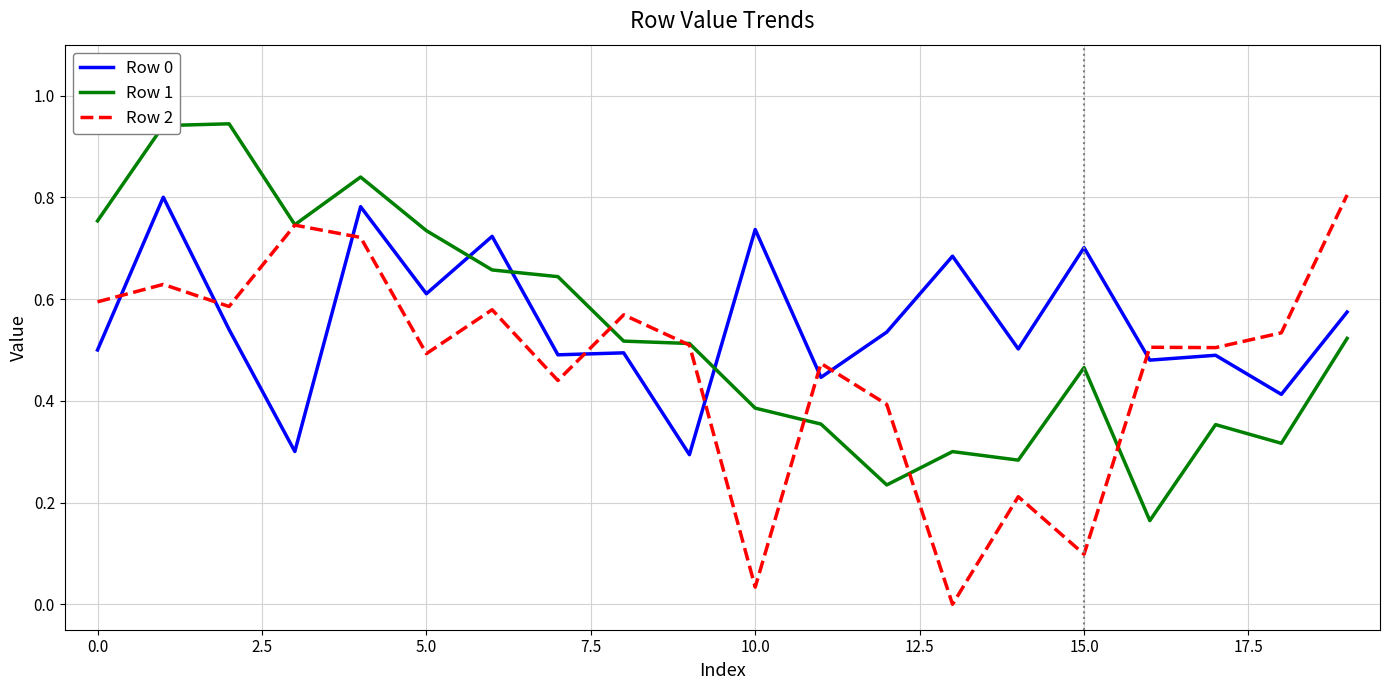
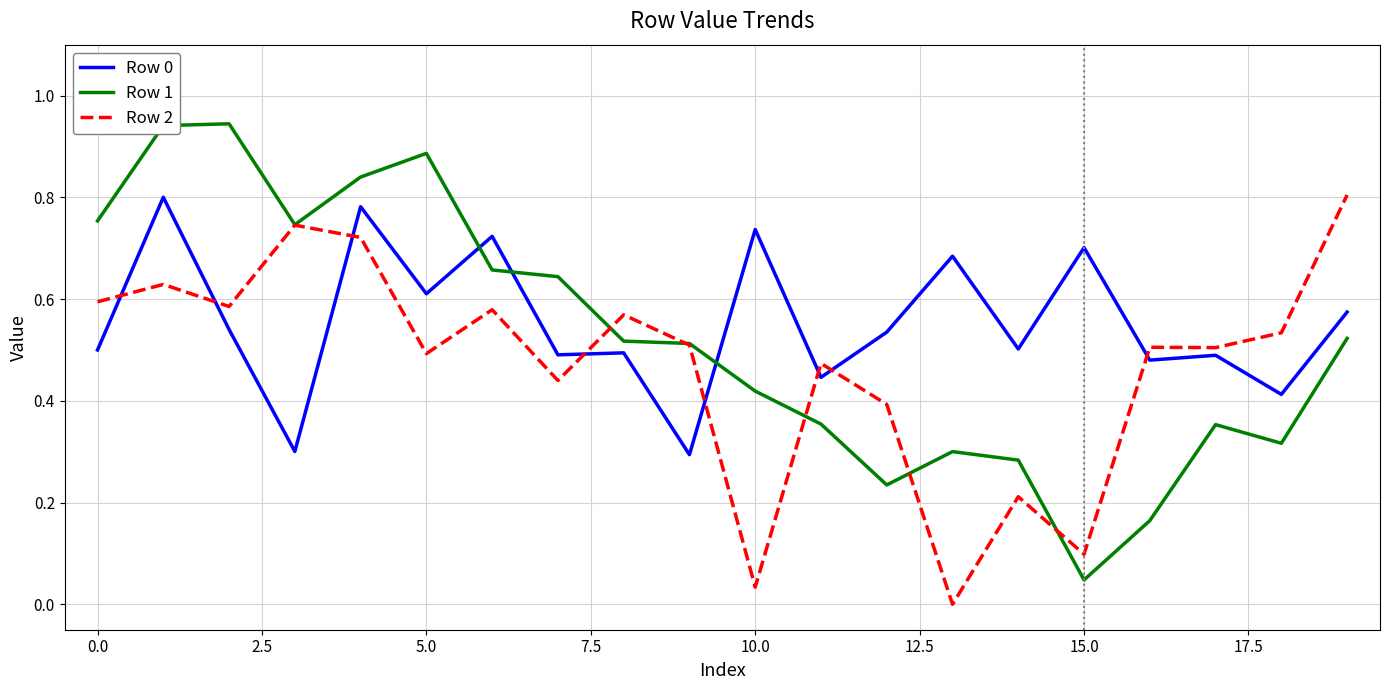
  {
    "Row 0": {
      "0.0": 0.50,
      "5.0": 0.61,
      "10.0": 0.74,
      "15.0": 0.70
    },
    "Row 1": {
      "0.0": 0.75,
-     "5.0": 0.73,
-     "10.0": 0.39,
-     "15.0": 0.47
+     "5.0": 0.89,
+     "10.0": 0.42,
+     "15.0": 0.05
    },
    "Row 2": {
      "0.0": 0.59,
      "5.0": 0.49,
      "10.0": 0.03,
      "15.0": 0.10
    }
  }
